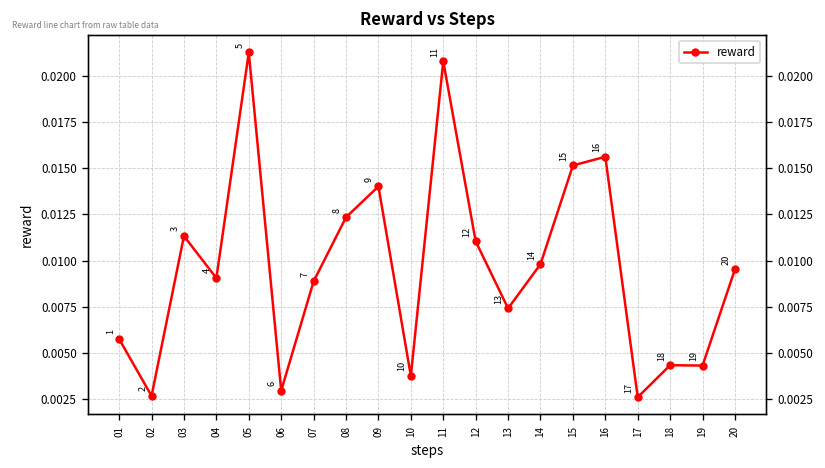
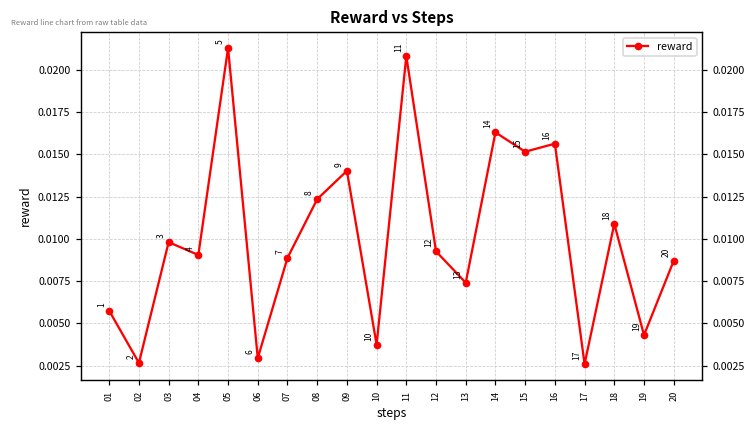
  {
-   "03": 0.0113,
-   "12": 0.0110,
-   "14": 0.0098,
-   "18": 0.0043,
-   "20": 0.0095
+   "03": 0.0098,
+   "12": 0.0093,
+   "14": 0.0163,
+   "18": 0.0109,
+   "20": 0.0087
  }
